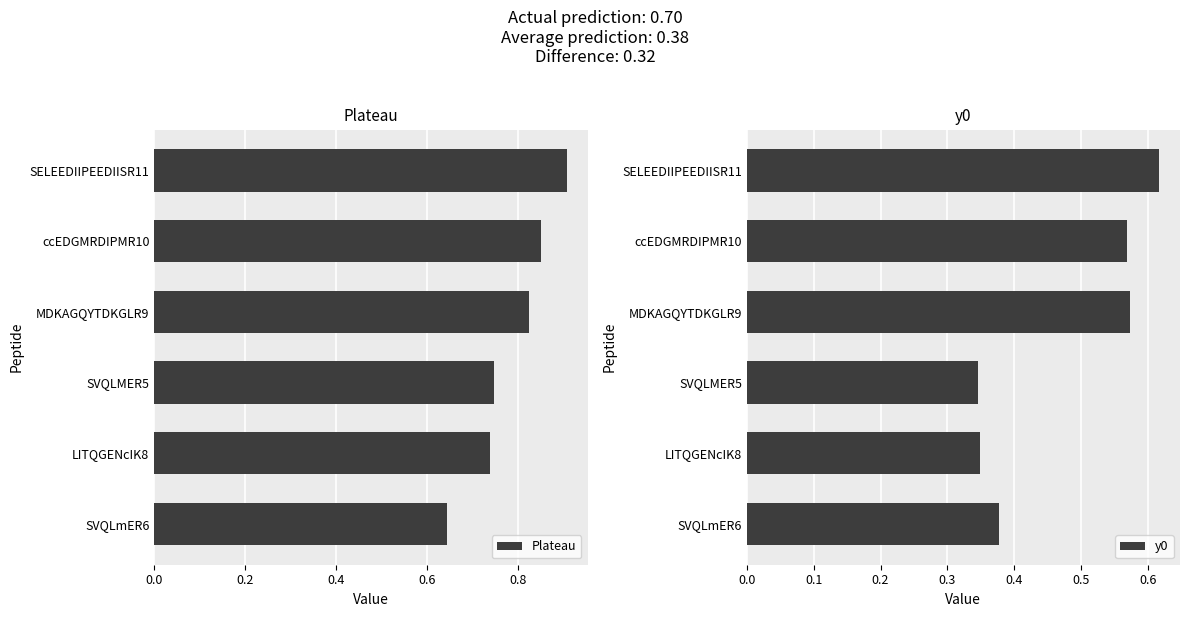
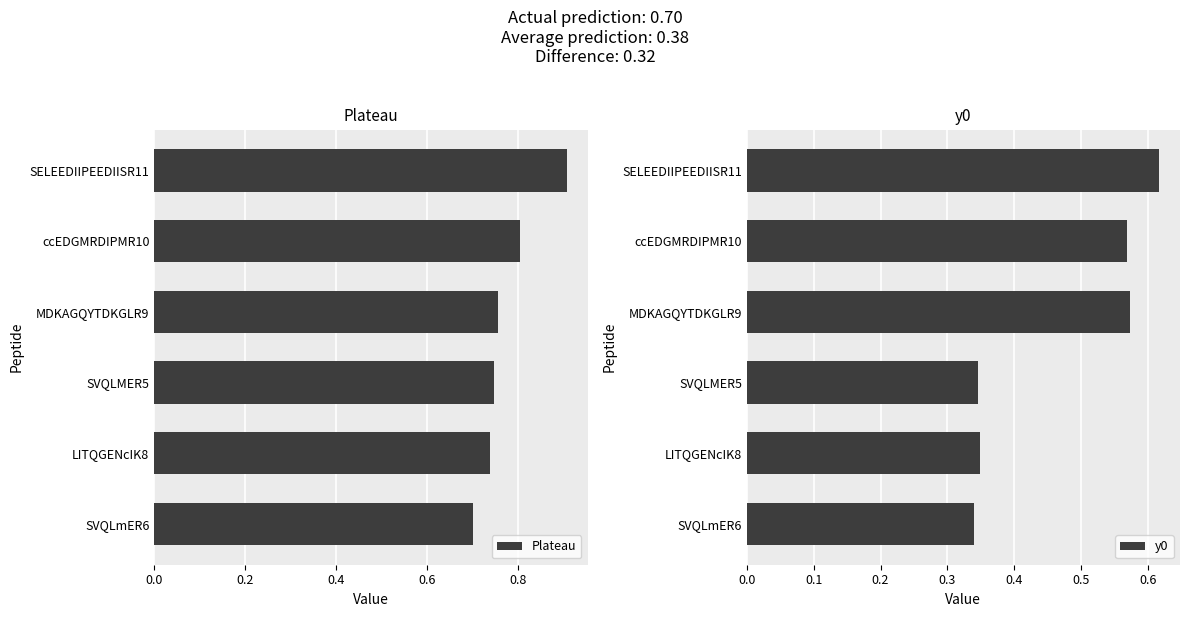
  {
    "Plateau": {
      "SELEEDIIPEEDIISR11": 0.91,
-     "ccEDGMRDIPMR10": 0.85,
-     "MDKAGQYTDKGLR9": 0.82,
+     "ccEDGMRDIPMR10": 0.81,
+     "MDKAGQYTDKGLR9": 0.76,
      "SVQLMER5": 0.75,
      "LITQGENcIK8": 0.74,
-     "SVQLmER6": 0.65
+     "SVQLmER6": 0.70
    },
    "y0": {
      "SELEEDIIPEEDIISR11": 0.62,
      "ccEDGMRDIPMR10": 0.57,
      "MDKAGQYTDKGLR9": 0.57,
      "SVQLMER5": 0.35,
      "LITQGENcIK8": 0.35,
-     "SVQLmER6": 0.38
+     "SVQLmER6": 0.34
    }
  }
